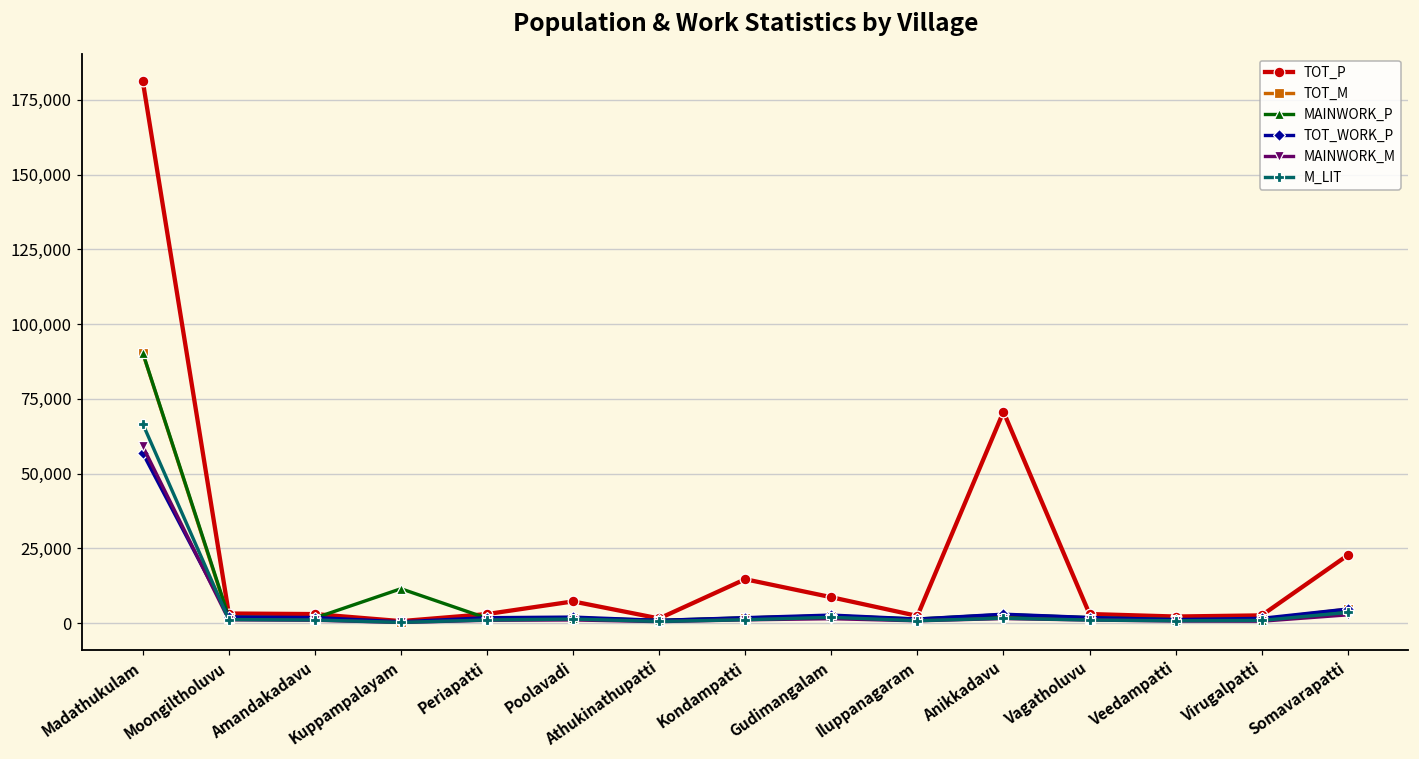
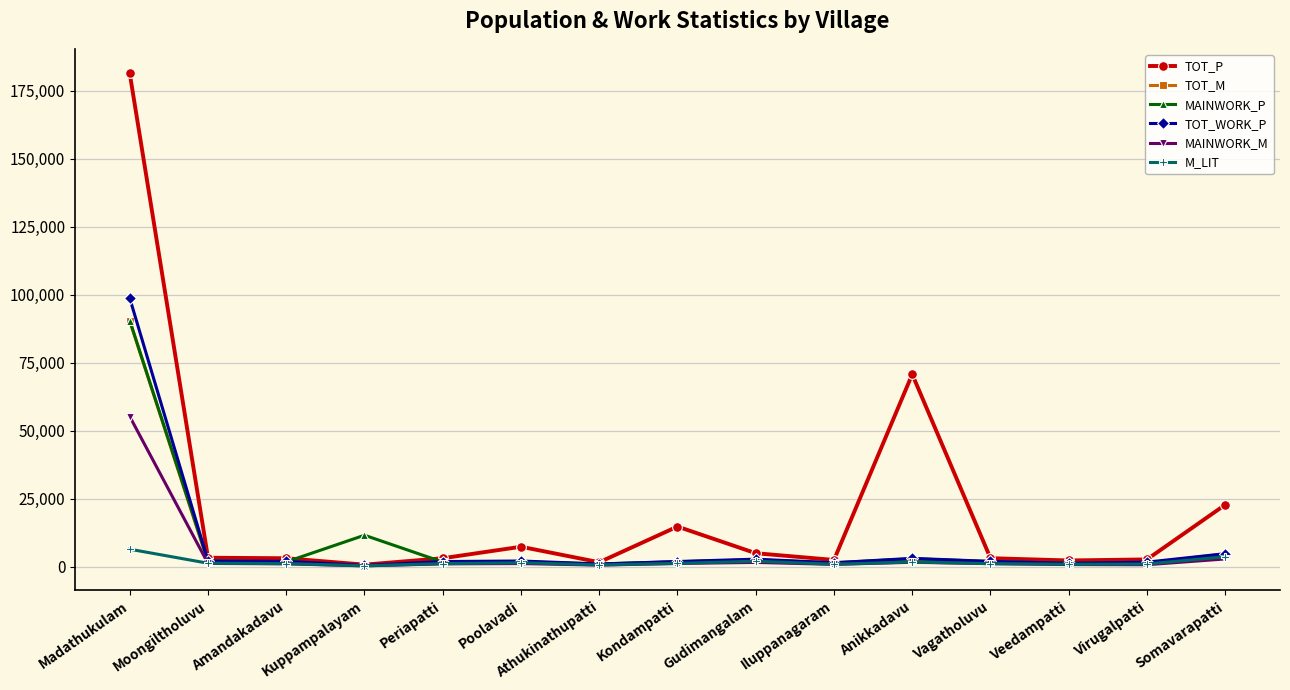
  {
    "TOT_P": {
      "Madathukulam": "181,000",
      "Moongiltholuvu": "3,000",
      "Amandakadavu": "3,000",
      "Periapatti": "3,000",
      "Poolavadi": "7,000",
      "Kondampatti": "15,000",
-     "Gudimangalam": "9,000",
+     "Gudimangalam": "5,000",
      "Iluppanagaram": "2,000",
      "Anikkadavu": "71,000",
      "Vagatholuvu": "3,000",
      "Veedampatti": "2,000",
      "Virugalpatti": "3,000",
      "Somavarapatti": "23,000"
    },
    "MAINWORK_P": {
      "Kuppampalayam": "12,000"
    },
    "TOT_WORK_P": {
-     "Madathukulam": "57,000"
+     "Madathukulam": "99,000"
    },
    "MAINWORK_M": {
-     "Madathukulam": "59,000"
+     "Madathukulam": "55,000"
    },
    "M_LIT": {
-     "Madathukulam": "67,000"
+     "Madathukulam": "6,000"
    }
  }
